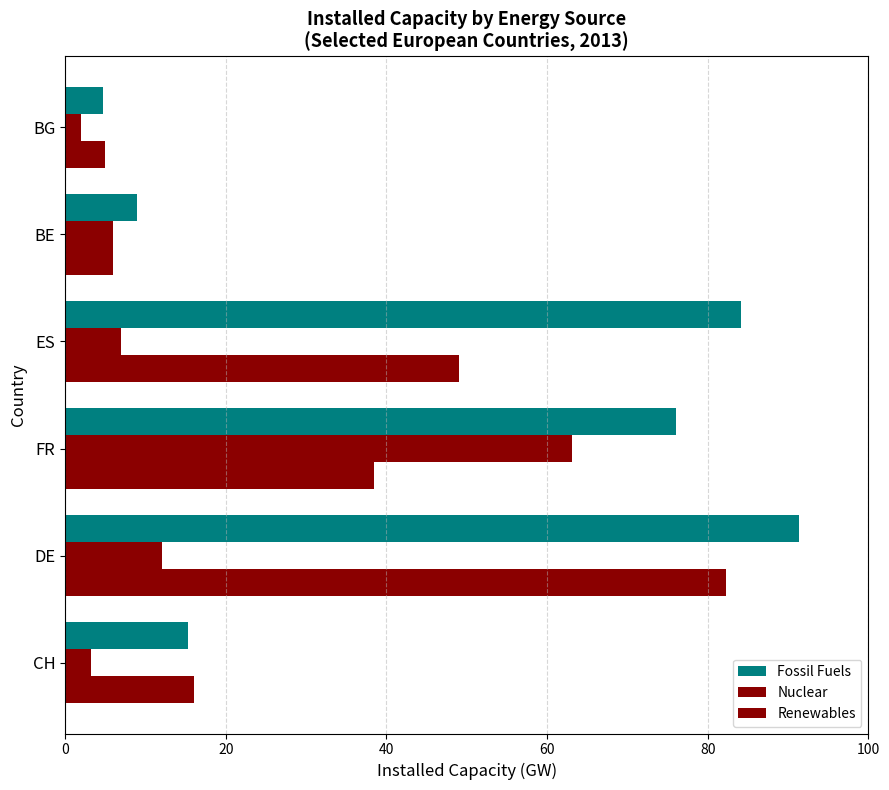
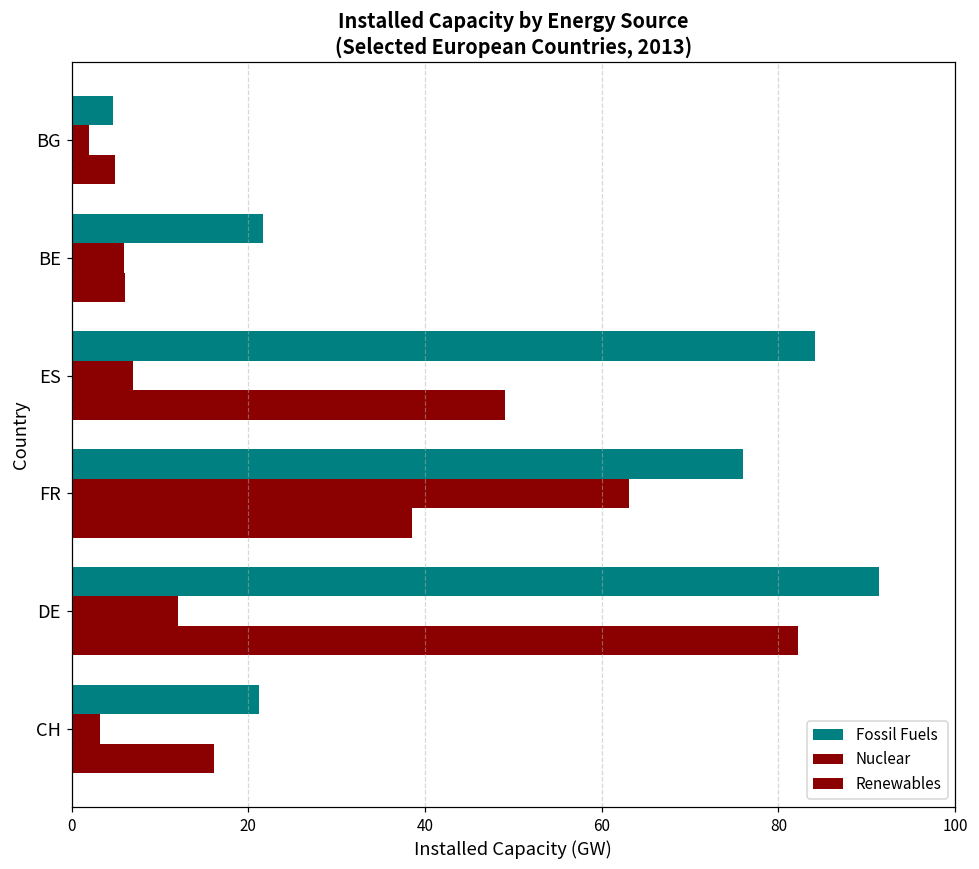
  {
    "Fossil Fuels": {
      "BG": 5,
-     "BE": 9,
+     "BE": 22,
      "ES": 84,
      "FR": 76,
      "DE": 91,
-     "CH": 15
+     "CH": 21
    }
  }
